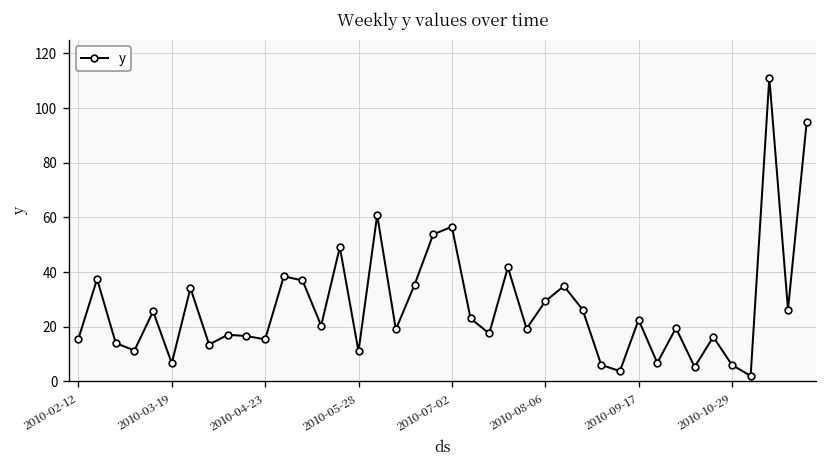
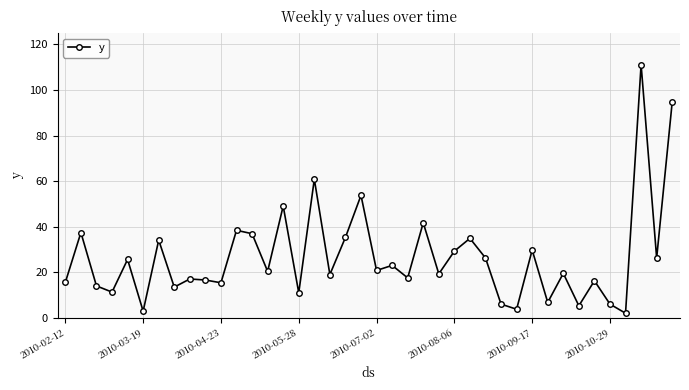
  {
    "2010-02-12": 16,
-   "2010-03-19": 7,
+   "2010-03-19": 3,
    "2010-04-23": 15,
    "2010-05-28": 11,
-   "2010-07-02": 57,
+   "2010-07-02": 21,
    "2010-08-06": 29,
-   "2010-09-17": 23,
+   "2010-09-17": 30,
    "2010-10-29": 6
  }
